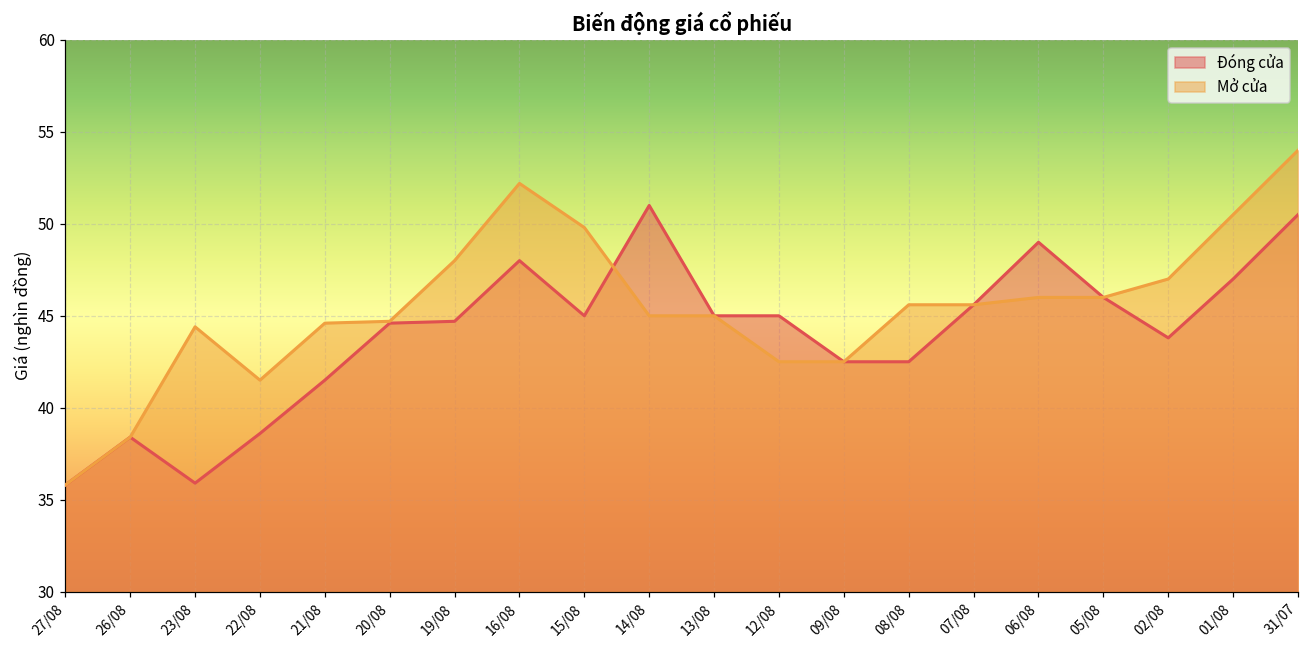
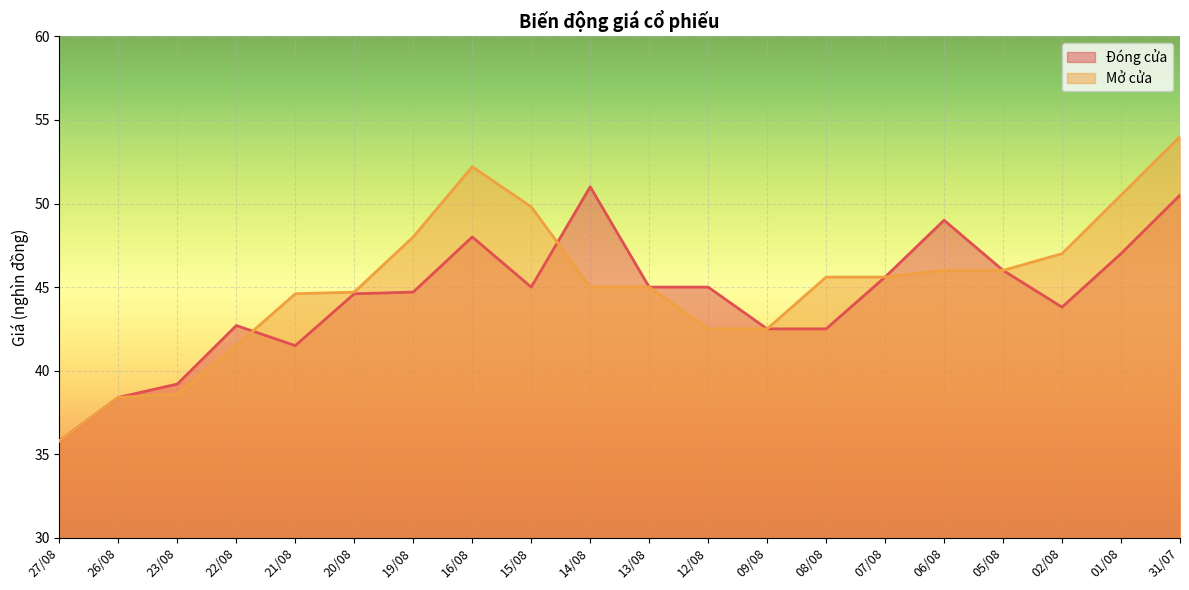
  {
    "Đóng cửa": {
-     "23/08": 35.9,
-     "22/08": 38.6,
+     "23/08": 39.2,
+     "22/08": 42.7,
      "21/08": 41.5,
      "19/08": 44.7,
      "16/08": 48.0,
      "15/08": 45.0,
      "14/08": 51.0,
      "12/08": 45.0,
      "08/08": 42.5,
      "06/08": 49.0,
      "02/08": 43.8,
      "01/08": 47.0,
      "31/07": 50.5
    },
    "Mở cửa": {
-     "23/08": 44.4,
+     "23/08": 38.6,
      "22/08": 41.5,
      "21/08": 44.6,
      "19/08": 48.0,
      "16/08": 52.2,
      "15/08": 49.8,
      "14/08": 45.0,
      "12/08": 42.5,
      "08/08": 45.6,
      "06/08": 46.0,
      "02/08": 47.0,
      "01/08": 50.5,
      "31/07": 54.0
    }
  }
